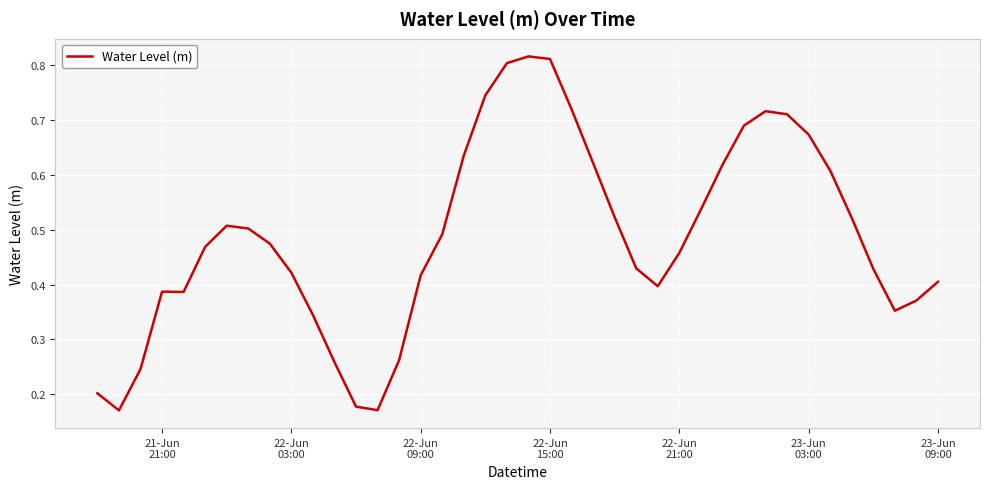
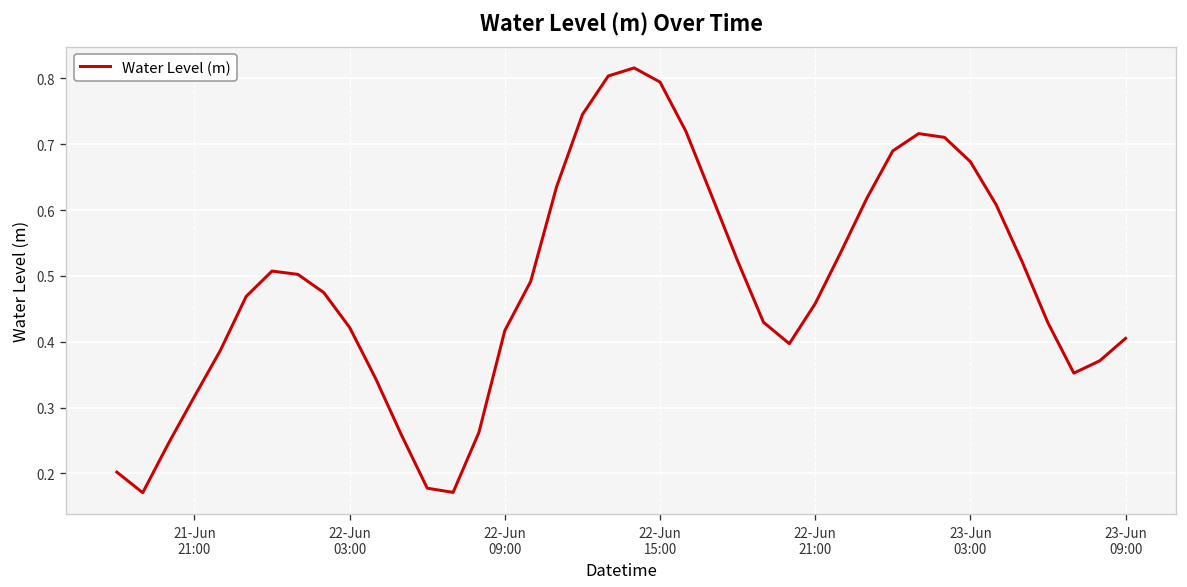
  {
-   "21-Jun 21:00": 0.39,
+   "21-Jun 21:00": 0.32,
    "22-Jun 03:00": 0.42,
    "22-Jun 09:00": 0.42,
-   "22-Jun 15:00": 0.81,
+   "22-Jun 15:00": 0.79,
    "22-Jun 21:00": 0.46,
    "23-Jun 03:00": 0.67,
    "23-Jun 09:00": 0.41
  }
